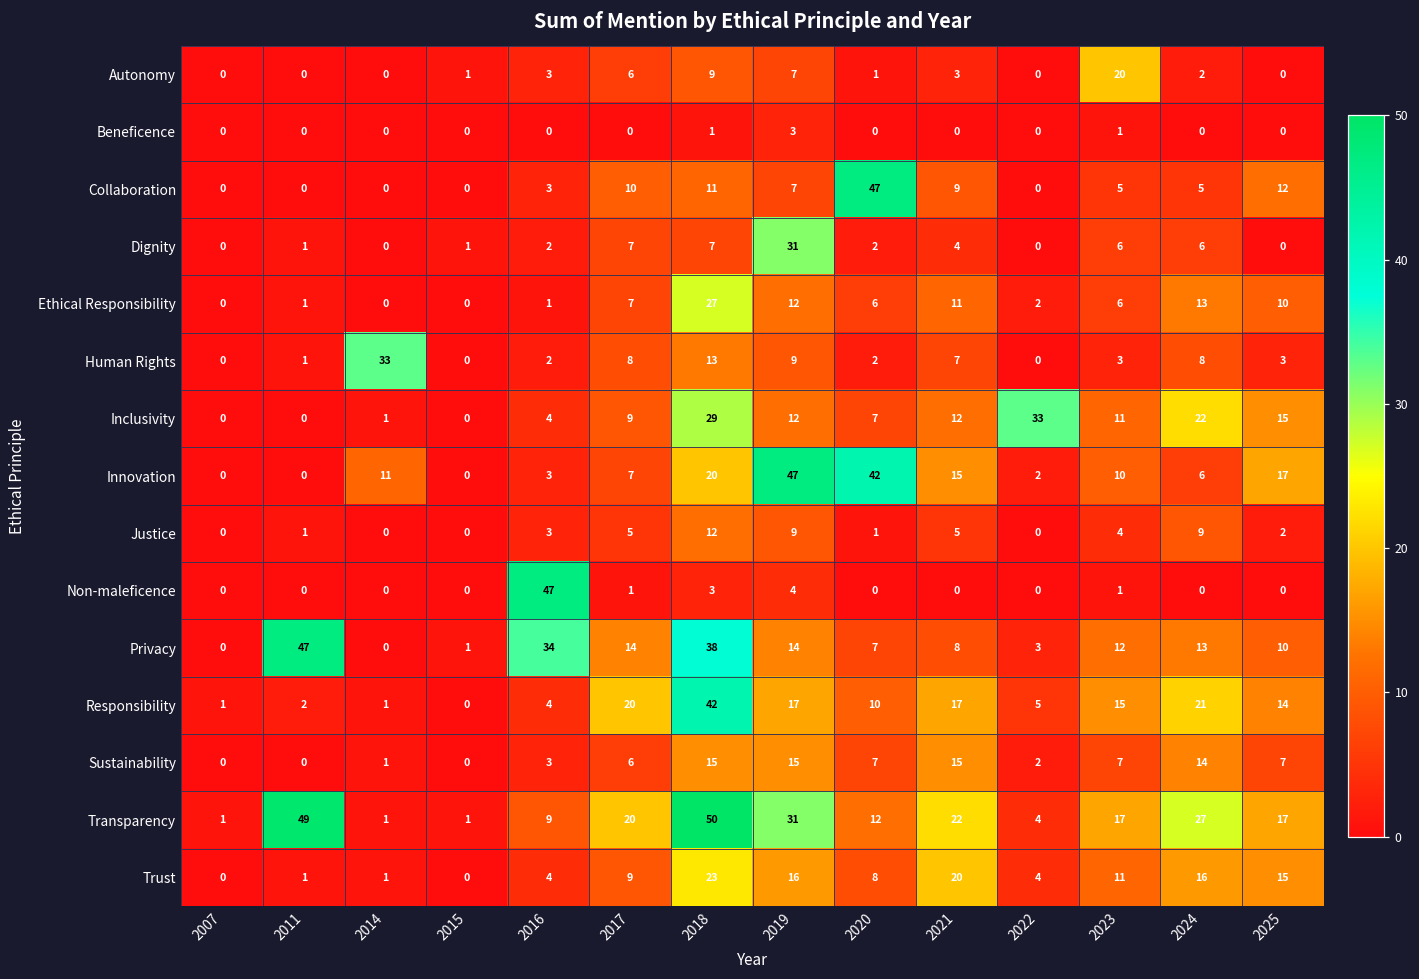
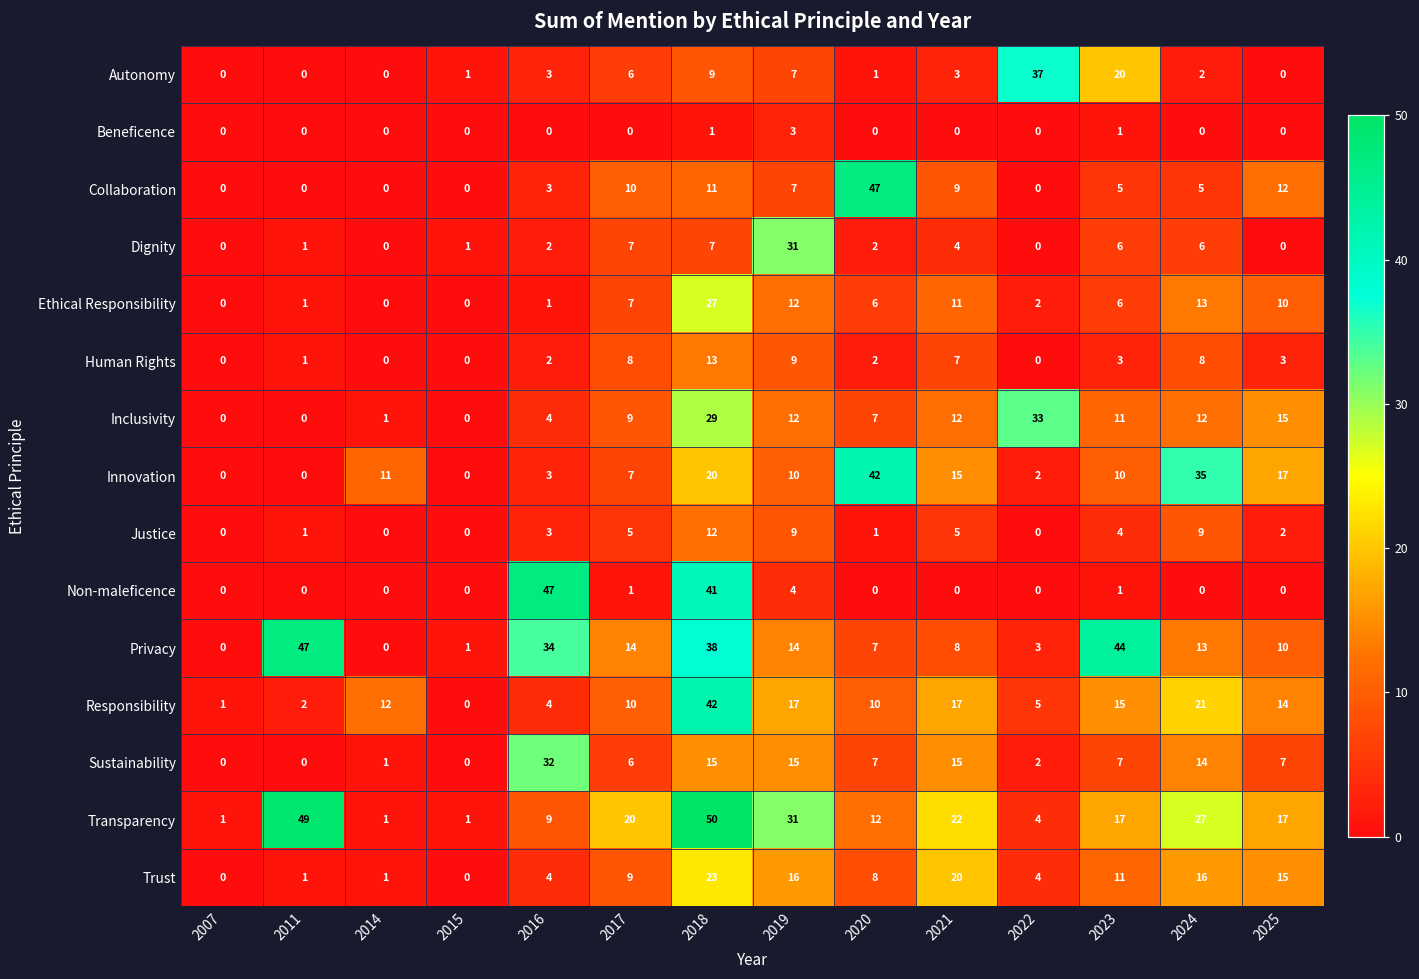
  {
    "Autonomy": {
      "2007": 0,
      "2011": 0,
      "2014": 0,
      "2015": 1,
      "2016": 3,
      "2017": 6,
      "2018": 9,
      "2019": 7,
      "2020": 1,
      "2021": 3,
-     "2022": 0,
+     "2022": 37,
      "2023": 20,
      "2024": 2,
      "2025": 0
    },
    "Human Rights": {
      "2007": 0,
      "2011": 1,
-     "2014": 33,
+     "2014": 0,
      "2015": 0,
      "2016": 2,
      "2017": 8,
      "2018": 13,
      "2019": 9,
      "2020": 2,
      "2021": 7,
      "2022": 0,
      "2023": 3,
      "2024": 8,
      "2025": 3
    },
    "Inclusivity": {
      "2007": 0,
      "2011": 0,
      "2014": 1,
      "2015": 0,
      "2016": 4,
      "2017": 9,
      "2018": 29,
      "2019": 12,
      "2020": 7,
      "2021": 12,
      "2022": 33,
      "2023": 11,
-     "2024": 22,
+     "2024": 12,
      "2025": 15
    },
    "Innovation": {
      "2007": 0,
      "2011": 0,
      "2014": 11,
      "2015": 0,
      "2016": 3,
      "2017": 7,
      "2018": 20,
-     "2019": 47,
+     "2019": 10,
      "2020": 42,
      "2021": 15,
      "2022": 2,
      "2023": 10,
-     "2024": 6,
+     "2024": 35,
      "2025": 17
    },
    "Non-maleficence": {
      "2007": 0,
      "2011": 0,
      "2014": 0,
      "2015": 0,
      "2016": 47,
      "2017": 1,
-     "2018": 3,
+     "2018": 41,
      "2019": 4,
      "2020": 0,
      "2021": 0,
      "2022": 0,
      "2023": 1,
      "2024": 0,
      "2025": 0
    },
    "Privacy": {
      "2007": 0,
      "2011": 47,
      "2014": 0,
      "2015": 1,
      "2016": 34,
      "2017": 14,
      "2018": 38,
      "2019": 14,
      "2020": 7,
      "2021": 8,
      "2022": 3,
-     "2023": 12,
+     "2023": 44,
      "2024": 13,
      "2025": 10
    },
    "Responsibility": {
      "2007": 1,
      "2011": 2,
-     "2014": 1,
+     "2014": 12,
      "2015": 0,
      "2016": 4,
-     "2017": 20,
+     "2017": 10,
      "2018": 42,
      "2019": 17,
      "2020": 10,
      "2021": 17,
      "2022": 5,
      "2023": 15,
      "2024": 21,
      "2025": 14
    },
    "Sustainability": {
      "2007": 0,
      "2011": 0,
      "2014": 1,
      "2015": 0,
-     "2016": 3,
+     "2016": 32,
      "2017": 6,
      "2018": 15,
      "2019": 15,
      "2020": 7,
      "2021": 15,
      "2022": 2,
      "2023": 7,
      "2024": 14,
      "2025": 7
    }
  }
